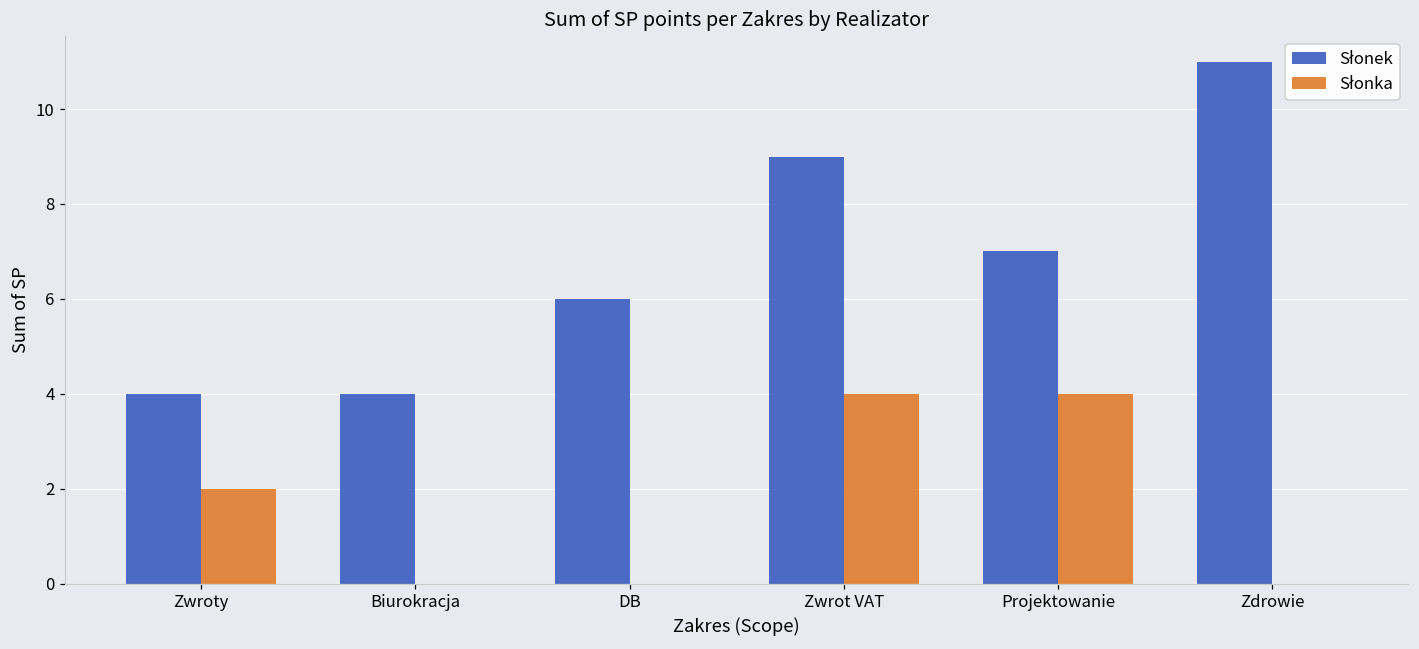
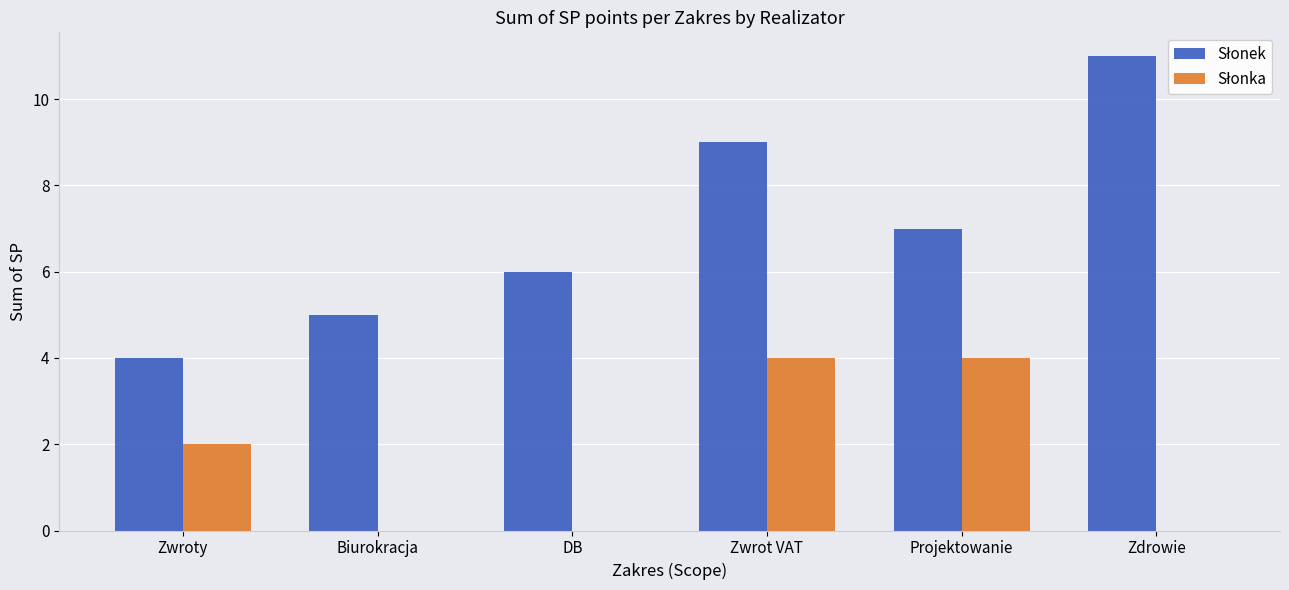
  {
    "Słonek": {
      "Zwroty": 4,
-     "Biurokracja": 4,
+     "Biurokracja": 5,
      "DB": 6,
      "Zwrot VAT": 9,
      "Projektowanie": 7,
      "Zdrowie": 11
    },
    "Słonka": {
      "Zwroty": 2,
      "Biurokracja": 0,
      "DB": 0,
      "Zwrot VAT": 4,
      "Projektowanie": 4,
      "Zdrowie": 0
    }
  }
